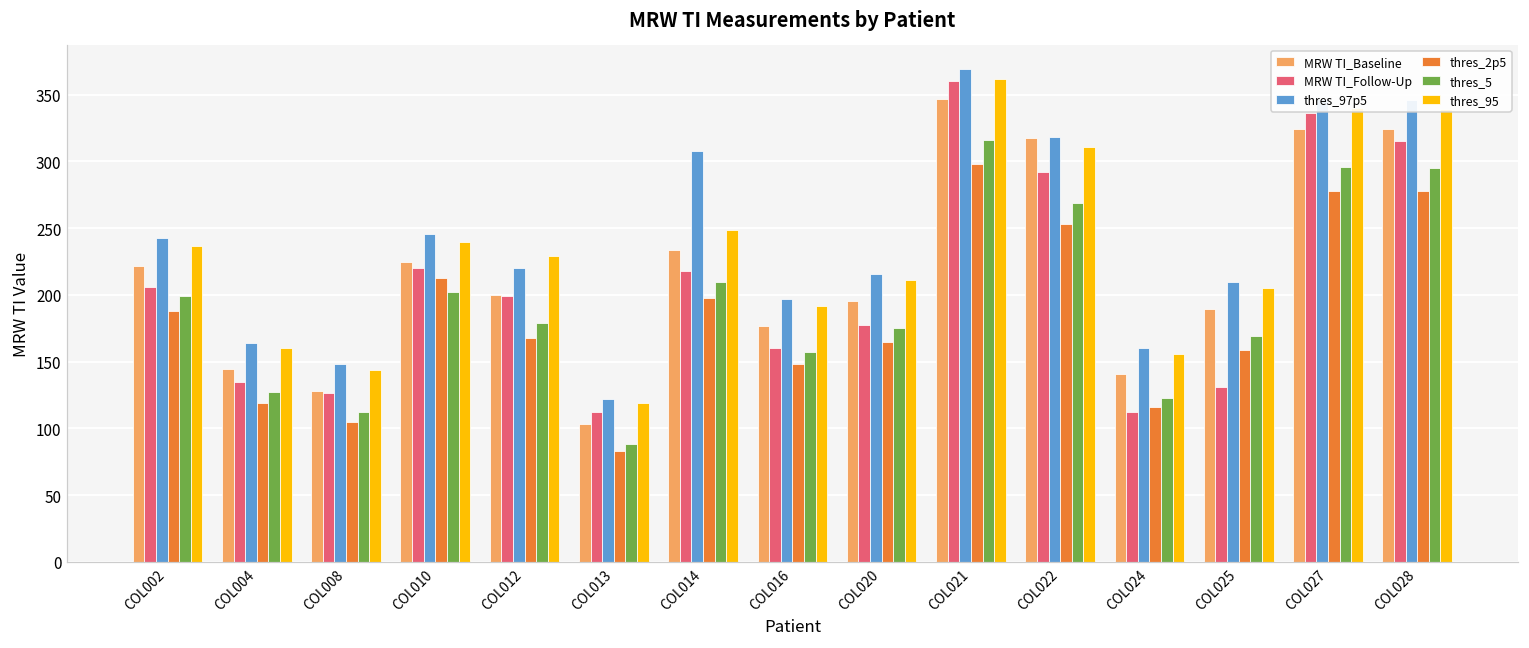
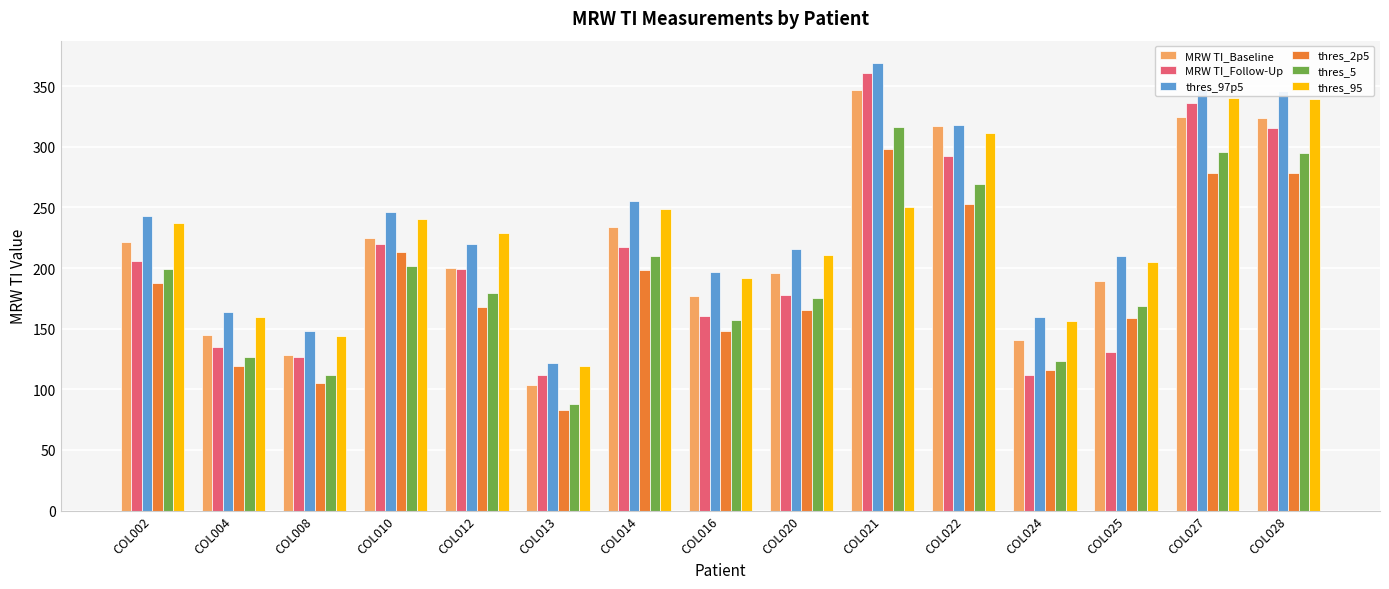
  {
    "MRW TI_Baseline": {
      "COL002": 222,
      "COL004": 144,
      "COL008": 128,
      "COL010": 225,
      "COL012": 200,
      "COL013": 103,
      "COL014": 233,
      "COL016": 177,
      "COL020": 196,
      "COL021": 346,
      "COL022": 317,
      "COL024": 141,
      "COL025": 189,
      "COL027": 324,
      "COL028": 324
    },
    "MRW TI_Follow-Up": {
      "COL002": 206,
      "COL004": 135,
      "COL008": 126,
      "COL010": 220,
      "COL012": 199,
      "COL013": 112,
      "COL014": 218,
      "COL016": 160,
      "COL020": 177,
      "COL021": 361,
      "COL022": 292,
      "COL024": 112,
      "COL025": 131,
      "COL027": 336,
      "COL028": 315
    },
    "thres_97p5": {
      "COL002": 243,
      "COL004": 164,
      "COL008": 148,
      "COL010": 246,
      "COL012": 220,
      "COL013": 122,
-     "COL014": 308,
+     "COL014": 255,
      "COL016": 197,
      "COL020": 216,
      "COL021": 369,
      "COL022": 318,
      "COL024": 160,
      "COL025": 210
    },
    "thres_2p5": {
      "COL002": 188,
      "COL004": 119,
      "COL008": 105,
      "COL010": 213,
      "COL012": 168,
      "COL013": 83,
      "COL014": 198,
      "COL016": 148,
      "COL020": 165,
      "COL021": 298,
      "COL022": 253,
      "COL024": 116,
      "COL025": 159,
      "COL027": 278,
      "COL028": 278
    },
    "thres_5": {
      "COL002": 199,
      "COL004": 127,
      "COL008": 112,
      "COL010": 202,
      "COL012": 179,
      "COL013": 88,
      "COL014": 210,
      "COL016": 157,
      "COL020": 175,
      "COL021": 316,
      "COL022": 269,
      "COL024": 123,
      "COL025": 169,
      "COL027": 296,
      "COL028": 295
    },
    "thres_95": {
      "COL002": 237,
      "COL004": 160,
      "COL008": 144,
      "COL010": 240,
      "COL012": 229,
      "COL013": 119,
      "COL014": 249,
      "COL016": 192,
      "COL020": 211,
-     "COL021": 362,
+     "COL021": 250,
      "COL022": 311,
      "COL024": 156,
      "COL025": 205,
      "COL027": 340,
      "COL028": 339
    }
  }
